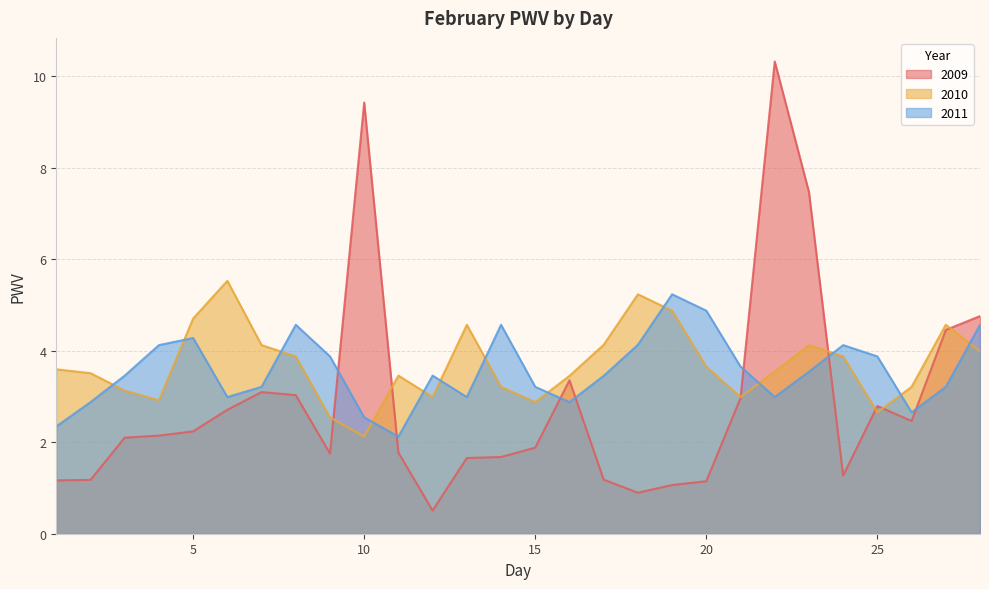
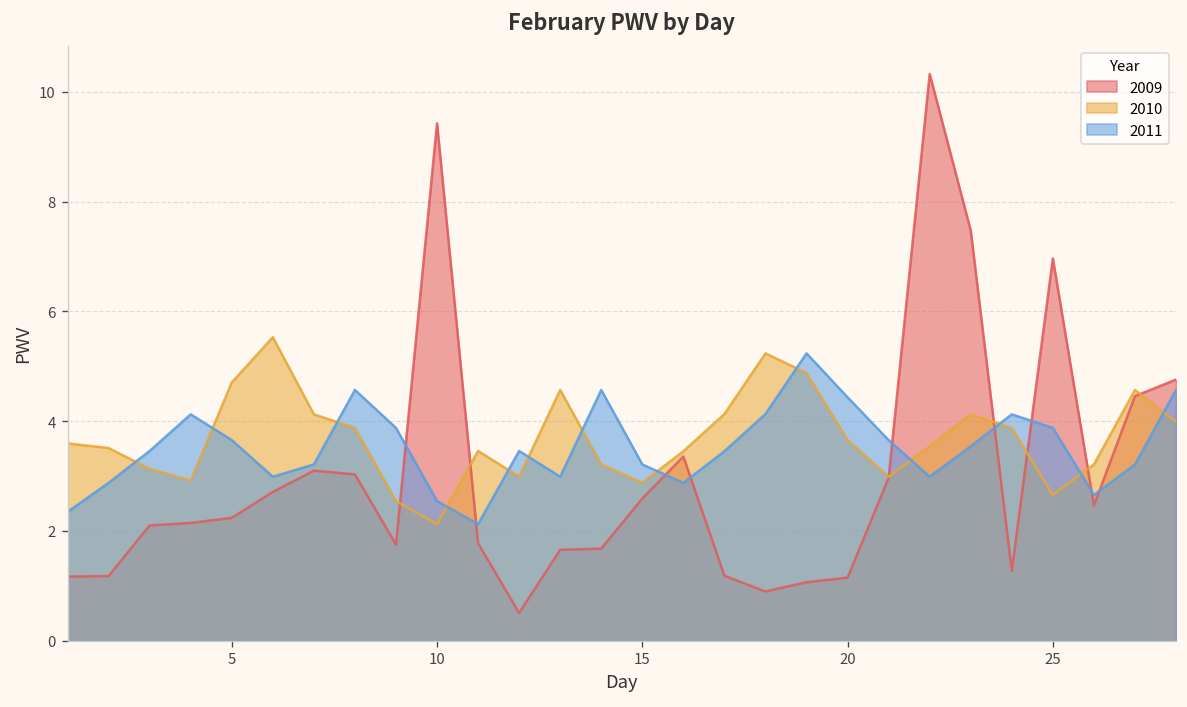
  {
    "2009": {
      "5": 2.2,
      "10": 9.4,
-     "15": 1.9,
+     "15": 2.6,
      "20": 1.1,
-     "25": 2.8
+     "25": 7.0
    },
    "2010": {
      "5": 4.7,
      "10": 2.1,
      "15": 2.9,
      "20": 3.7,
      "25": 2.7
    },
    "2011": {
-     "5": 4.3,
+     "5": 3.7,
      "10": 2.5,
      "15": 3.2,
-     "20": 4.9,
+     "20": 4.4,
      "25": 3.9
    }
  }
